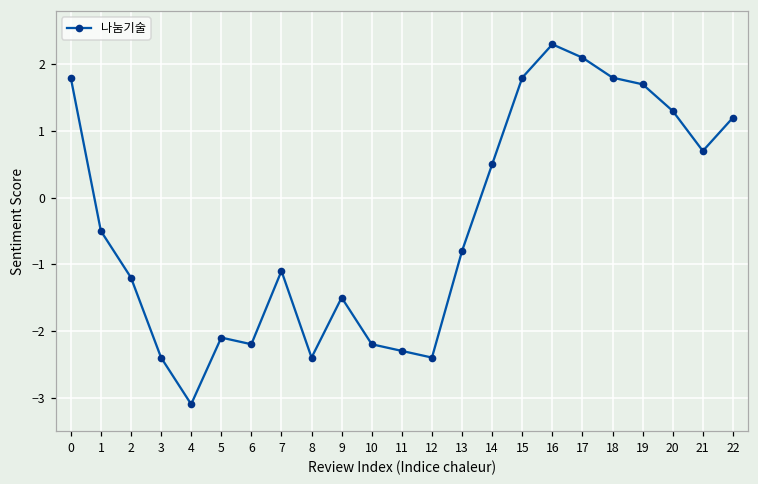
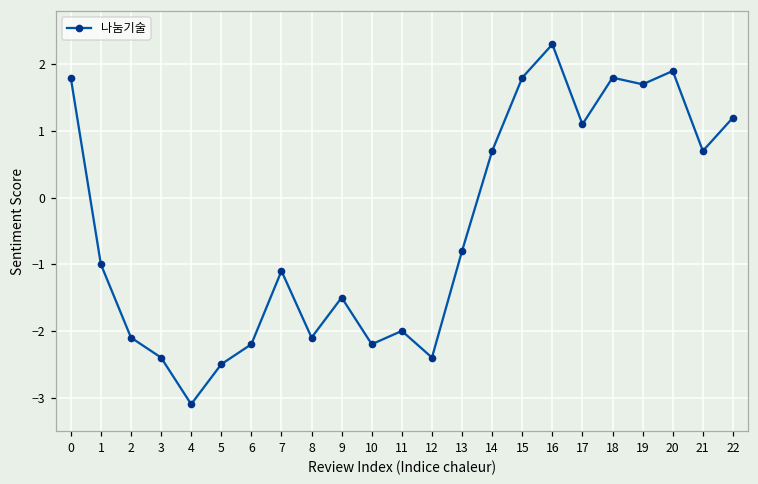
  {
    "0": 1.8,
-   "1": -0.5,
-   "2": -1.2,
+   "1": -1.0,
+   "2": -2.1,
    "3": -2.4,
    "4": -3.1,
-   "5": -2.1,
+   "5": -2.5,
    "6": -2.2,
    "7": -1.1,
-   "8": -2.4,
+   "8": -2.1,
    "9": -1.5,
    "10": -2.2,
-   "11": -2.3,
+   "11": -2.0,
    "12": -2.4,
    "13": -0.8,
-   "14": 0.5,
+   "14": 0.7,
    "15": 1.8,
    "16": 2.3,
-   "17": 2.1,
+   "17": 1.1,
    "18": 1.8,
    "19": 1.7,
-   "20": 1.3,
+   "20": 1.9,
    "21": 0.7,
    "22": 1.2
  }
